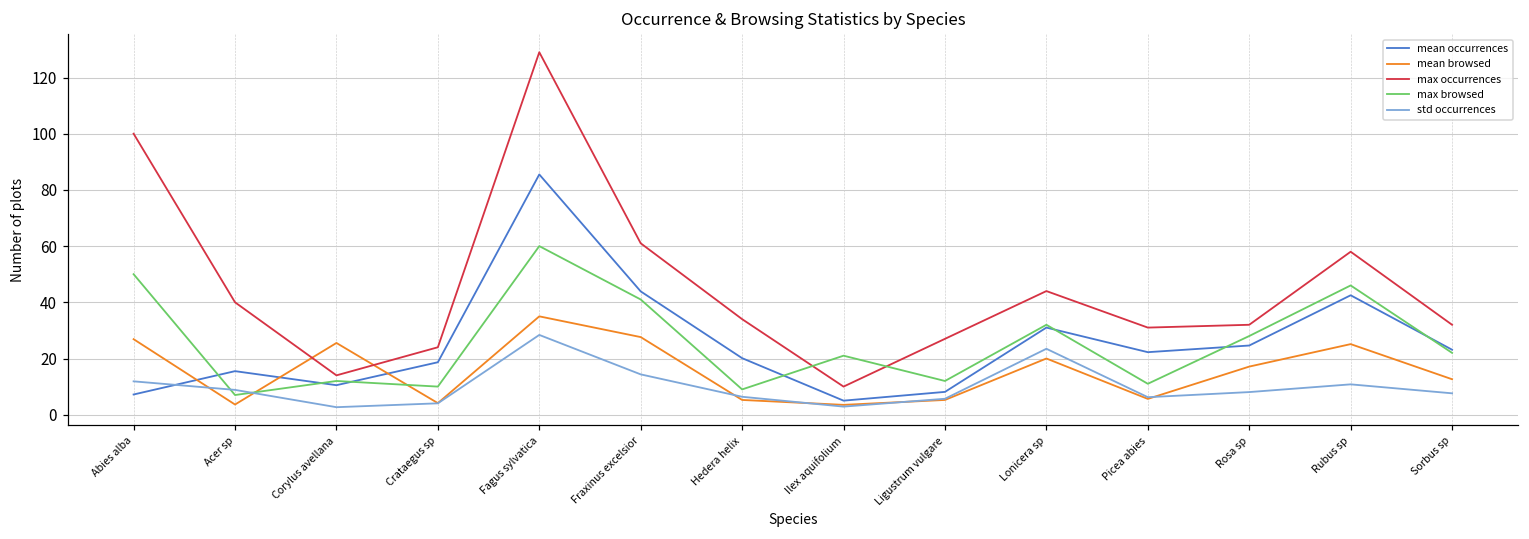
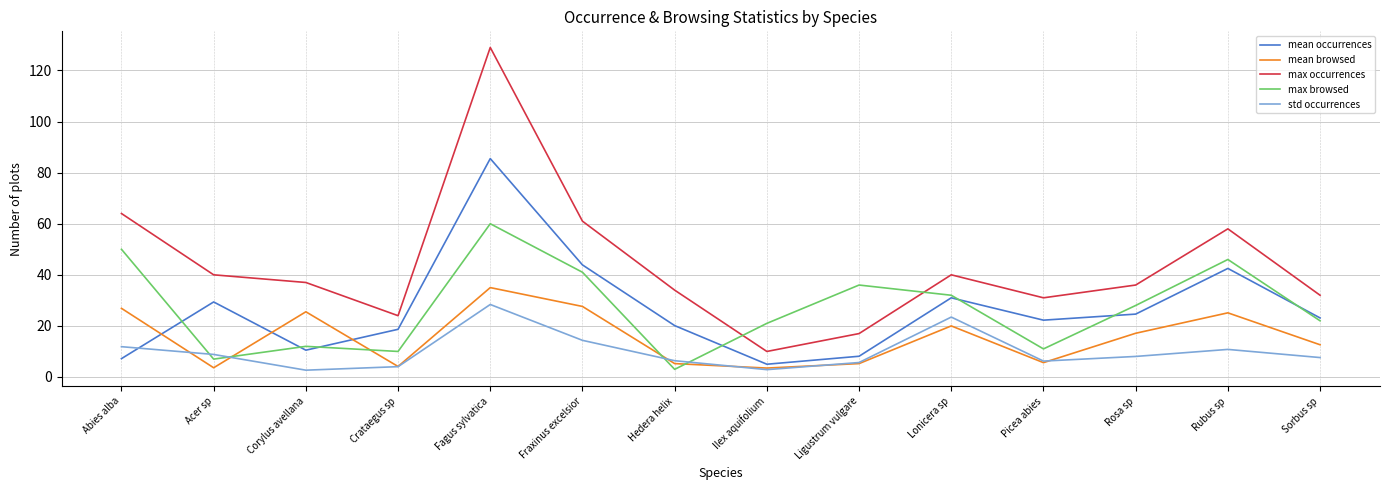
  {
    "mean occurrences": {
      "Abies alba": 7,
-     "Acer sp": 16,
+     "Acer sp": 29,
      "Corylus avellana": 11,
      "Crataegus sp": 19,
      "Fagus sylvatica": 86,
      "Fraxinus excelsior": 44,
      "Hedera helix": 20,
      "Ilex aquifolium": 5,
      "Ligustrum vulgare": 8,
      "Picea abies": 22,
      "Rosa sp": 25,
      "Rubus sp": 43,
      "Sorbus sp": 23
    },
    "mean browsed": {
      "Abies alba": 27,
      "Acer sp": 4,
      "Corylus avellana": 26,
      "Fagus sylvatica": 35,
      "Fraxinus excelsior": 28,
      "Hedera helix": 5,
      "Lonicera sp": 20,
      "Rosa sp": 17,
      "Rubus sp": 25,
      "Sorbus sp": 13
    },
    "max occurrences": {
-     "Abies alba": 100,
+     "Abies alba": 64,
      "Acer sp": 40,
-     "Corylus avellana": 14,
+     "Corylus avellana": 37,
      "Crataegus sp": 24,
      "Fagus sylvatica": 129,
      "Fraxinus excelsior": 61,
      "Hedera helix": 34,
      "Ilex aquifolium": 10,
-     "Ligustrum vulgare": 27,
-     "Lonicera sp": 44,
+     "Ligustrum vulgare": 17,
+     "Lonicera sp": 40,
      "Picea abies": 31,
-     "Rosa sp": 32,
+     "Rosa sp": 36,
      "Rubus sp": 58,
      "Sorbus sp": 32
    },
    "max browsed": {
      "Abies alba": 50,
      "Acer sp": 7,
      "Corylus avellana": 12,
      "Crataegus sp": 10,
      "Fagus sylvatica": 60,
      "Fraxinus excelsior": 41,
-     "Hedera helix": 9,
+     "Hedera helix": 3,
      "Ilex aquifolium": 21,
-     "Ligustrum vulgare": 12,
+     "Ligustrum vulgare": 36,
      "Picea abies": 11,
      "Rosa sp": 28,
      "Rubus sp": 46,
      "Sorbus sp": 22
    },
    "std occurrences": {
      "Abies alba": 12,
      "Acer sp": 9,
      "Corylus avellana": 3,
      "Fagus sylvatica": 28,
      "Fraxinus excelsior": 14,
      "Hedera helix": 6,
      "Lonicera sp": 23,
      "Rosa sp": 8,
      "Rubus sp": 11,
      "Sorbus sp": 8
    }
  }
